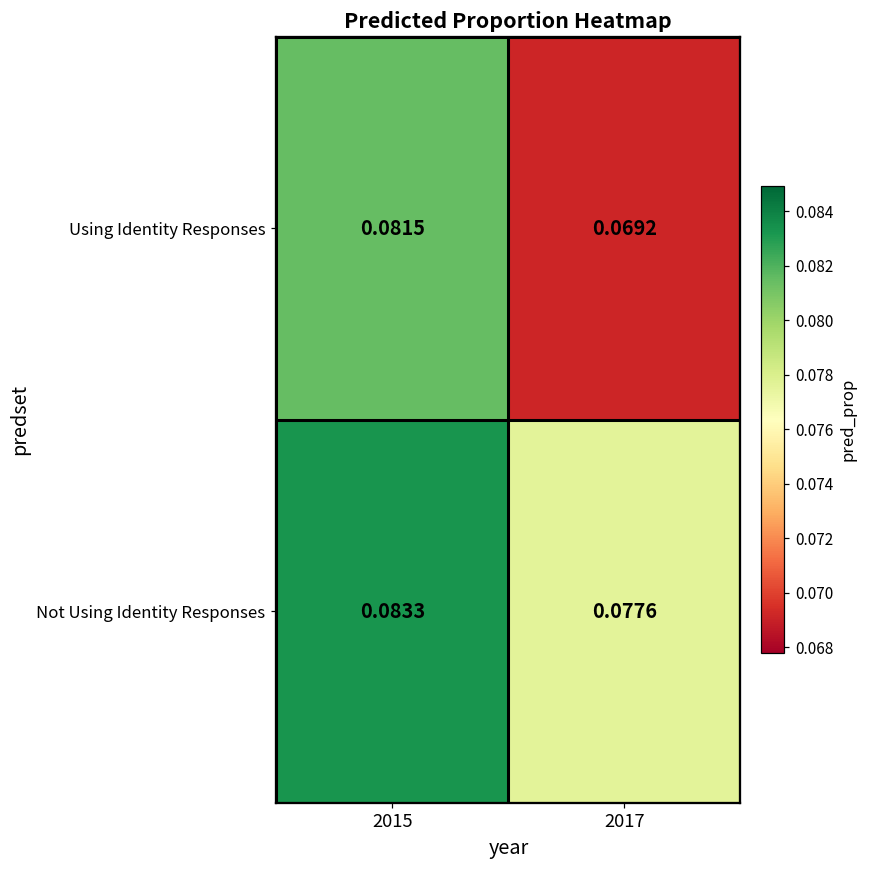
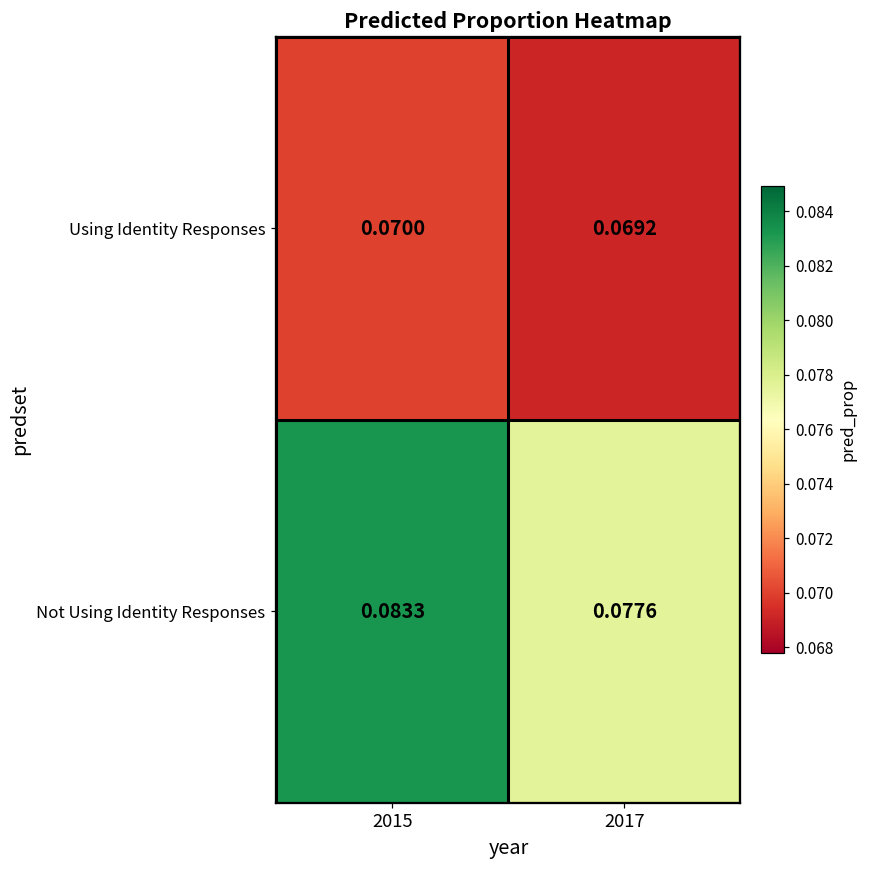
  {
    "Using Identity Responses": {
-     "2015": 0.0815,
+     "2015": 0.0700,
      "2017": 0.0692
    },
    "Not Using Identity Responses": {
      "2015": 0.0833,
      "2017": 0.0776
    }
  }
